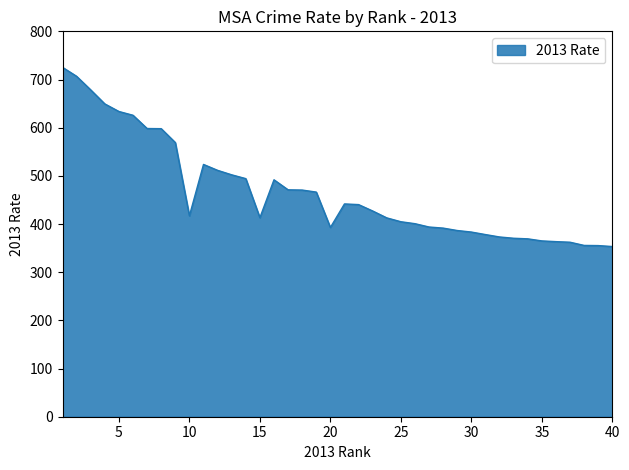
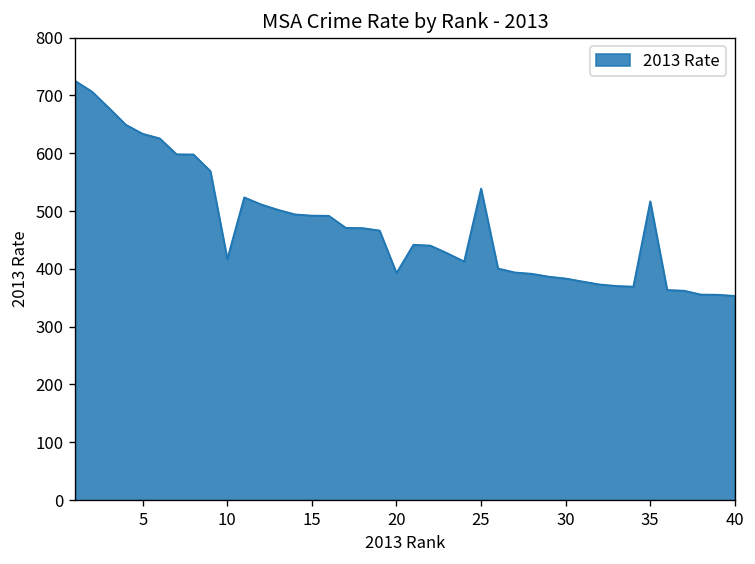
  {
    "5": 630,
    "10": 420,
-   "15": 410,
+   "15": 490,
    "20": 390,
-   "25": 400,
+   "25": 540,
    "30": 380,
-   "35": 360,
+   "35": 520,
    "40": 350
  }
